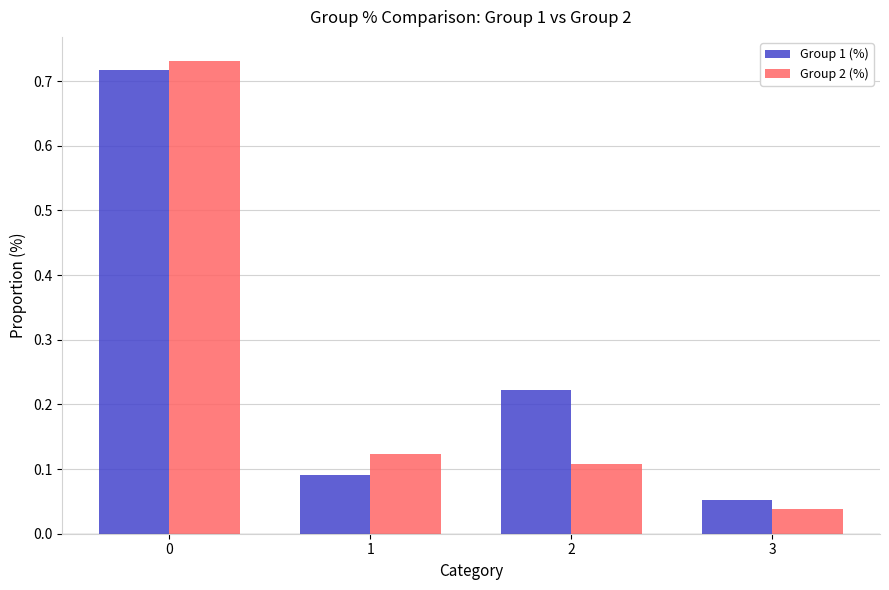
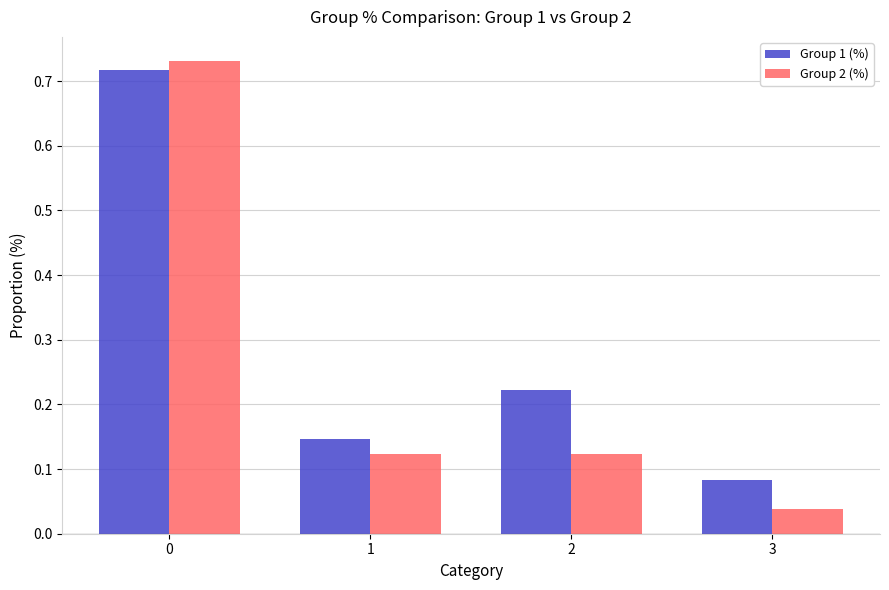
  {
    "Group 1 (%)": {
      "0": 0.72,
-     "1": 0.09,
+     "1": 0.15,
      "2": 0.22,
-     "3": 0.05
+     "3": 0.08
    },
    "Group 2 (%)": {
      "0": 0.73,
      "1": 0.12,
-     "2": 0.11,
+     "2": 0.12,
      "3": 0.04
    }
  }
